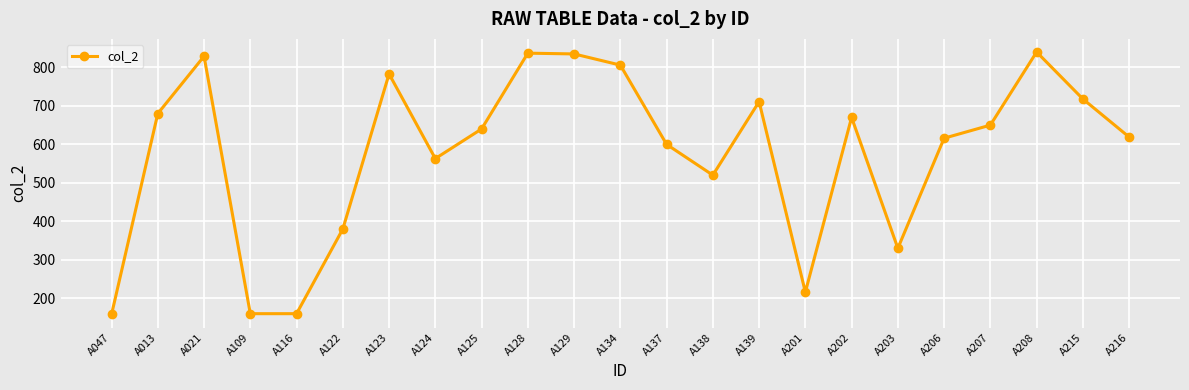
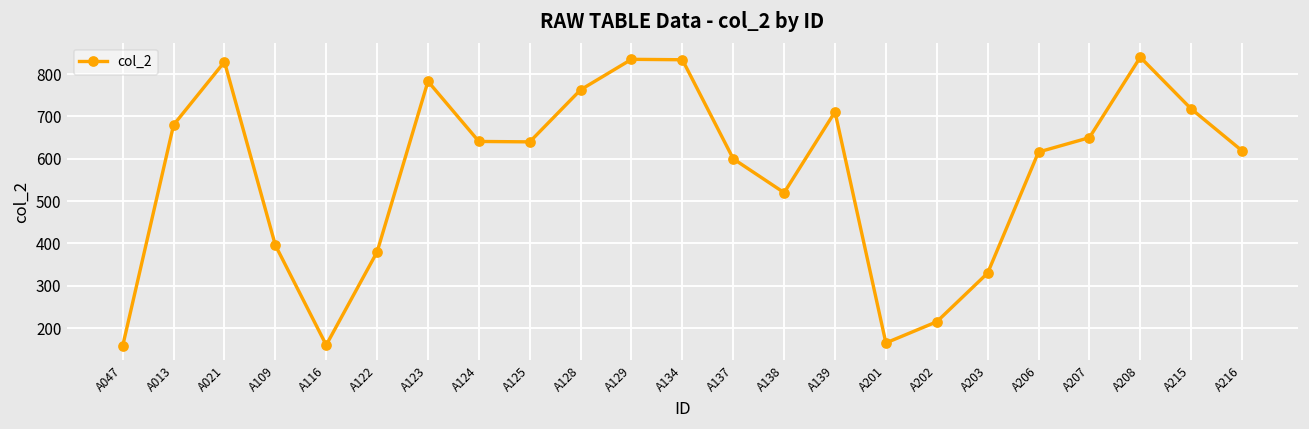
  {
    "A047": 160,
    "A013": 680,
    "A021": 830,
-   "A109": 160,
+   "A109": 400,
    "A116": 160,
    "A122": 380,
    "A123": 780,
-   "A124": 560,
+   "A124": 640,
    "A125": 640,
-   "A128": 840,
+   "A128": 760,
    "A129": 840,
-   "A134": 810,
+   "A134": 830,
    "A137": 600,
    "A138": 520,
    "A139": 710,
-   "A201": 220,
-   "A202": 670,
+   "A201": 170,
+   "A202": 220,
    "A203": 330,
    "A206": 620,
    "A207": 650,
    "A208": 840,
    "A215": 720,
    "A216": 620
  }
